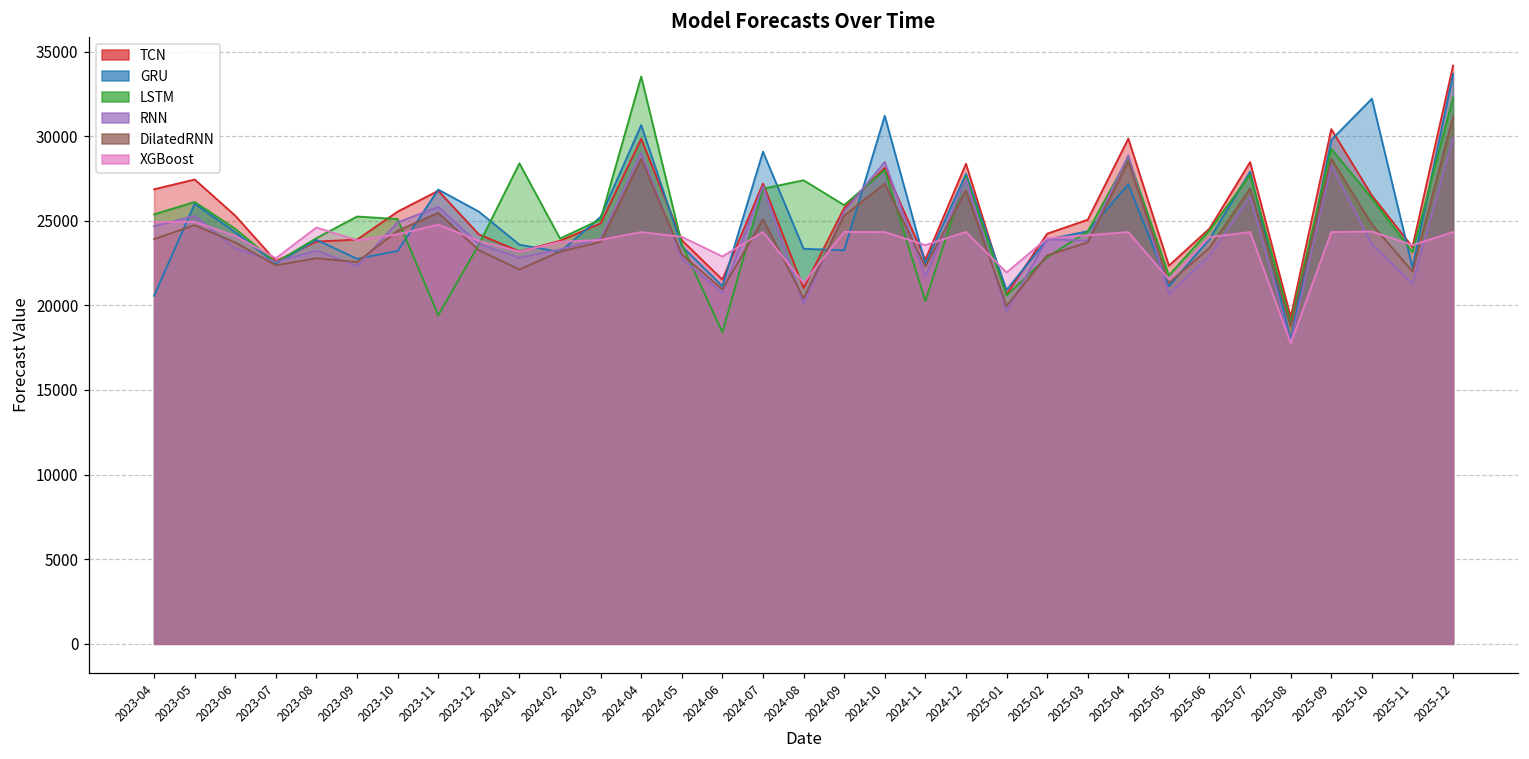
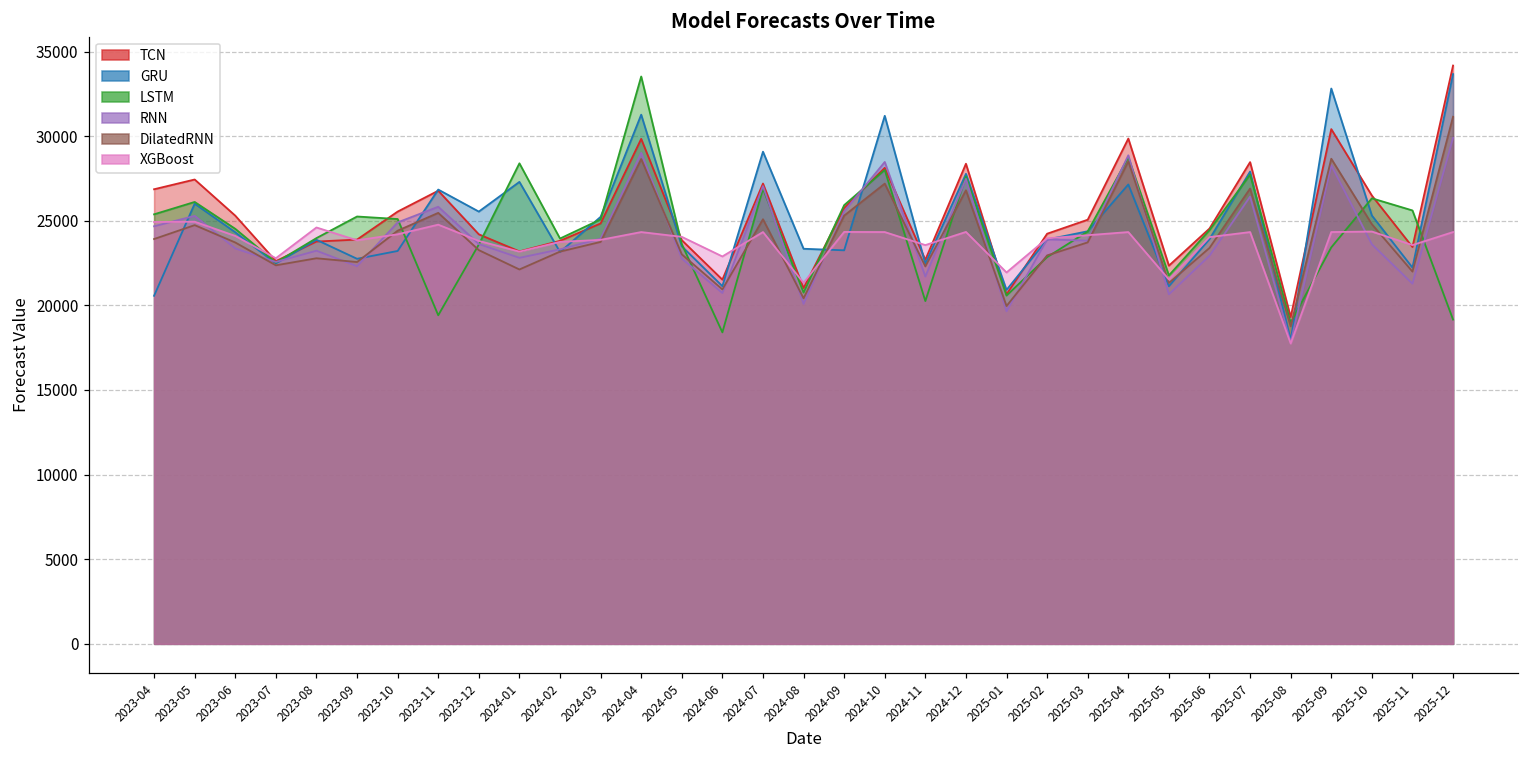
  {
    "GRU": {
      "2023-04": 20600,
      "2023-06": 24300,
      "2023-09": 22800,
      "2023-10": 23200,
      "2023-12": 25500,
-     "2024-01": 23600,
-     "2024-04": 30700,
+     "2024-01": 27300,
+     "2024-04": 31300,
      "2024-06": 21100,
      "2024-07": 29100,
      "2024-08": 23300,
      "2024-09": 23300,
      "2024-10": 31200,
      "2025-01": 20900,
      "2025-04": 27100,
      "2025-05": 21100,
      "2025-07": 27900,
-     "2025-09": 29800,
-     "2025-10": 32200,
+     "2025-09": 32800,
+     "2025-10": 25300,
      "2025-11": 22200,
      "2025-12": 33700
    },
    "LSTM": {
      "2023-04": 25400,
      "2023-06": 24500,
      "2023-09": 25300,
      "2023-10": 25100,
      "2023-11": 19400,
      "2024-01": 28400,
      "2024-04": 33500,
      "2024-06": 18400,
-     "2024-08": 27400,
+     "2024-08": 20800,
      "2024-11": 20300,
      "2025-05": 21800,
      "2025-07": 27700,
      "2025-08": 19000,
-     "2025-09": 29200,
-     "2025-11": 23200,
-     "2025-12": 32300
+     "2025-09": 23400,
+     "2025-11": 25600,
+     "2025-12": 19200
    }
  }
